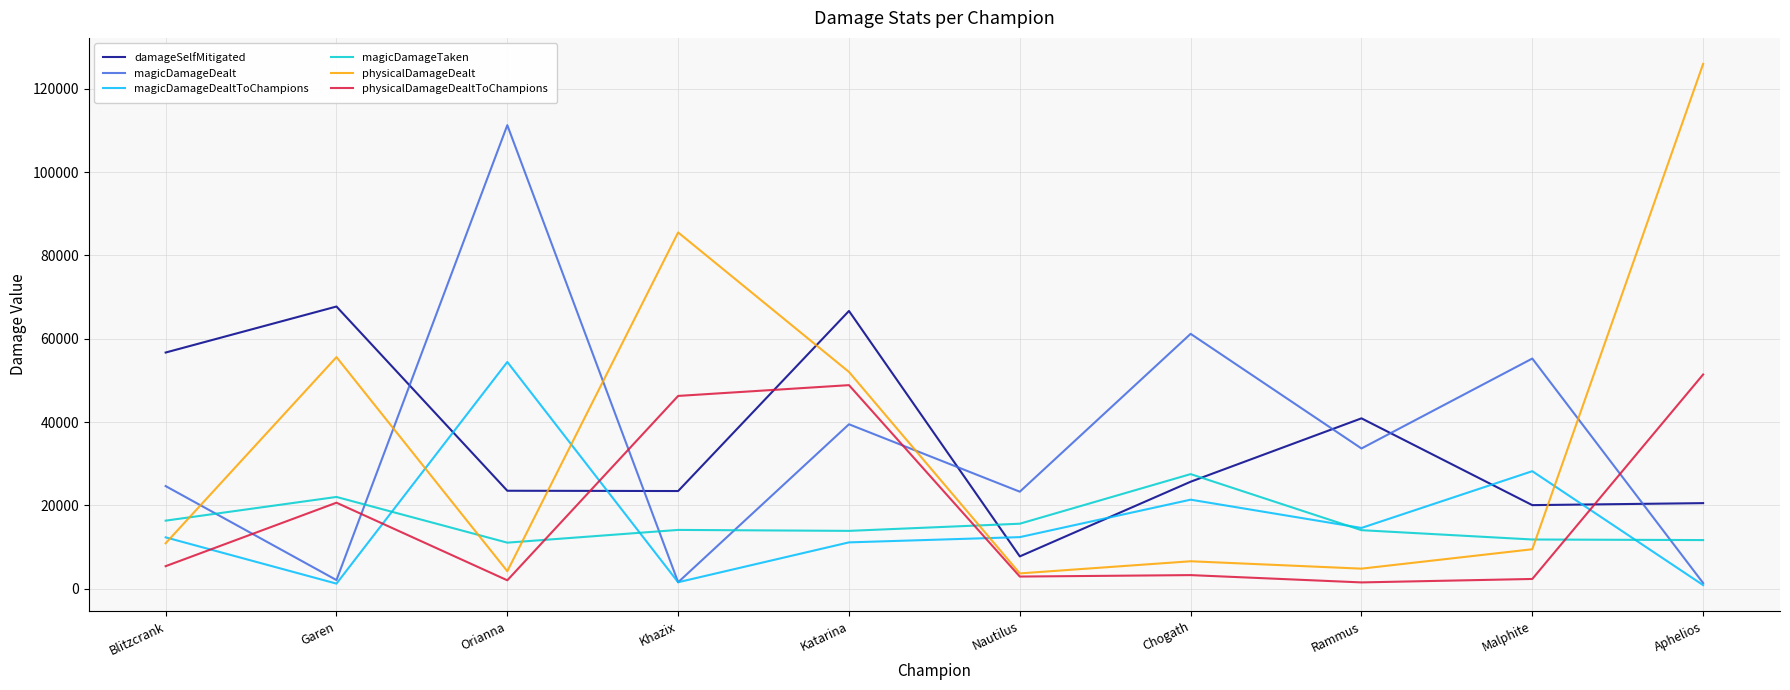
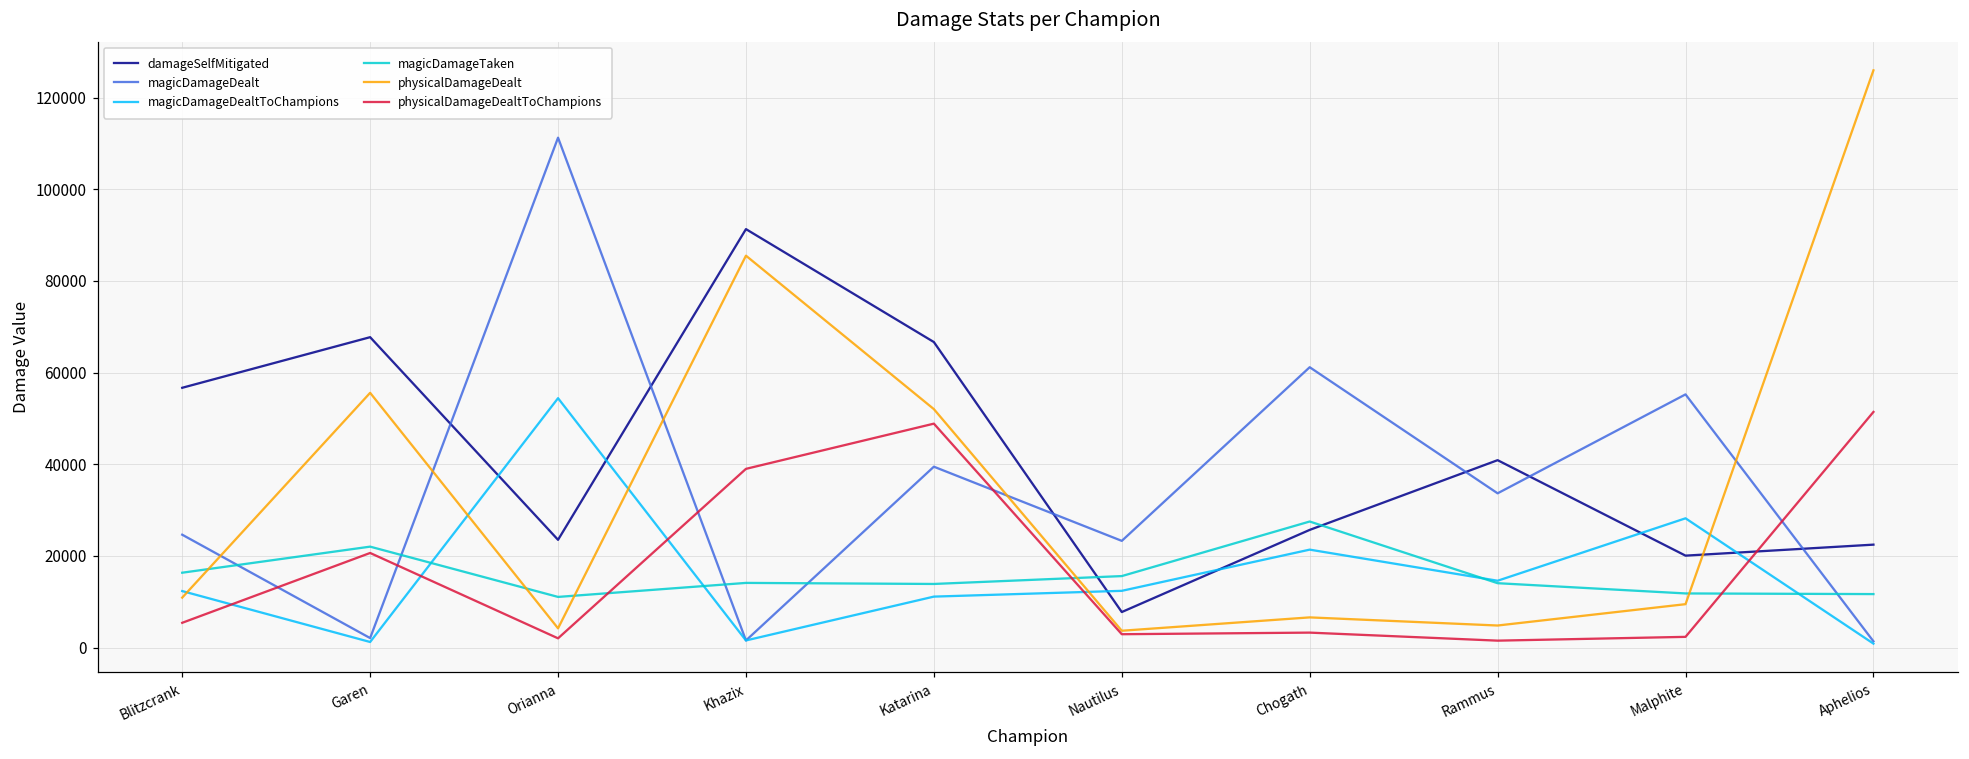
  {
    "damageSelfMitigated": {
      "Blitzcrank": 57000,
      "Garen": 68000,
      "Orianna": 24000,
-     "Khazix": 23000,
+     "Khazix": 91000,
      "Katarina": 67000,
      "Nautilus": 8000,
      "Chogath": 26000,
      "Rammus": 41000,
      "Malphite": 20000,
-     "Aphelios": 21000
+     "Aphelios": 22000
    },
    "magicDamageDealt": {
      "Blitzcrank": 25000,
      "Garen": 2000,
      "Orianna": 111000,
      "Katarina": 39000,
      "Nautilus": 23000,
      "Chogath": 61000,
      "Rammus": 34000,
      "Malphite": 55000
    },
    "physicalDamageDealt": {
      "Blitzcrank": 11000,
      "Garen": 56000,
      "Orianna": 4000,
      "Khazix": 86000,
      "Katarina": 52000,
      "Nautilus": 4000,
      "Chogath": 7000,
      "Rammus": 5000,
      "Malphite": 9000,
      "Aphelios": 126000
    },
    "physicalDamageDealtToChampions": {
      "Blitzcrank": 5000,
      "Garen": 21000,
      "Orianna": 2000,
-     "Khazix": 46000,
+     "Khazix": 39000,
      "Katarina": 49000,
      "Nautilus": 3000,
      "Chogath": 3000,
      "Rammus": 2000,
      "Malphite": 2000,
      "Aphelios": 51000
    }
  }
